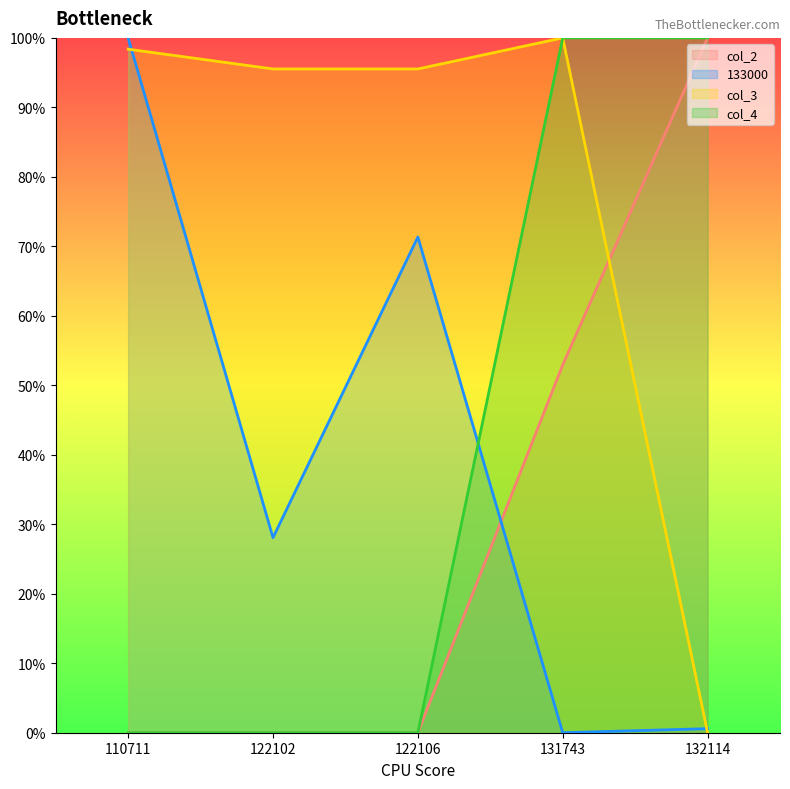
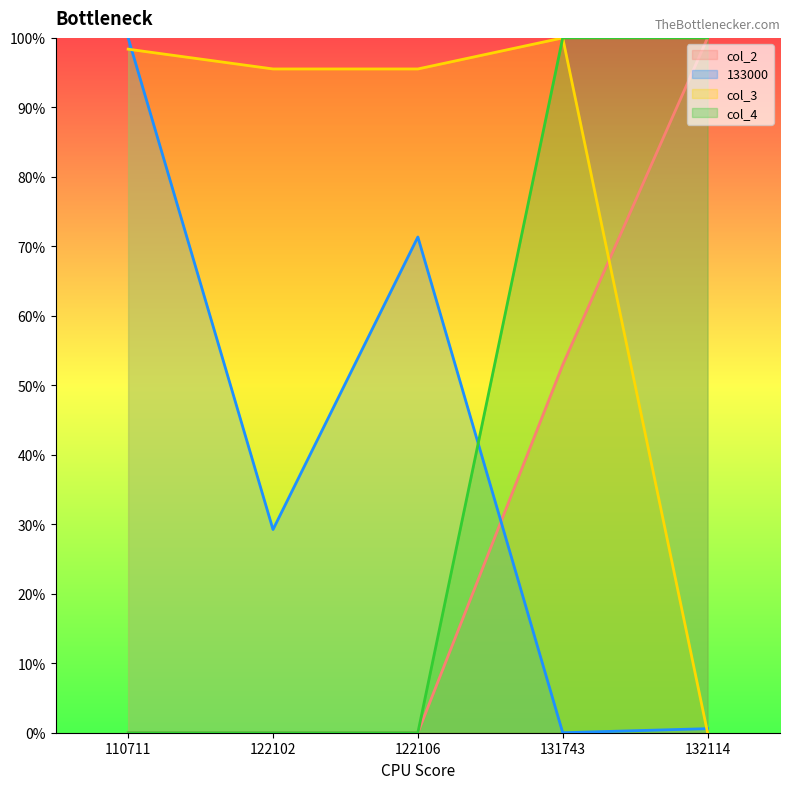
  {
    "col_2": {
      "131743": "53%"
    },
    "133000": {
      "110711": "100%",
-     "122102": "28%",
+     "122102": "29%",
      "122106": "71%",
      "131743": "0%",
      "132114": "1%"
    },
    "col_3": {
      "110711": "98%",
      "122102": "96%",
      "122106": "96%",
      "132114": "0%"
    }
  }
